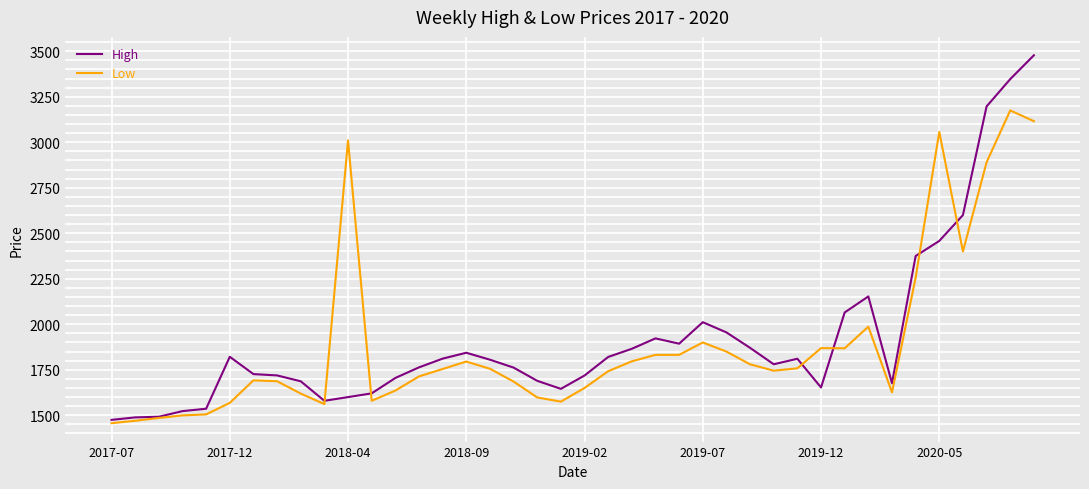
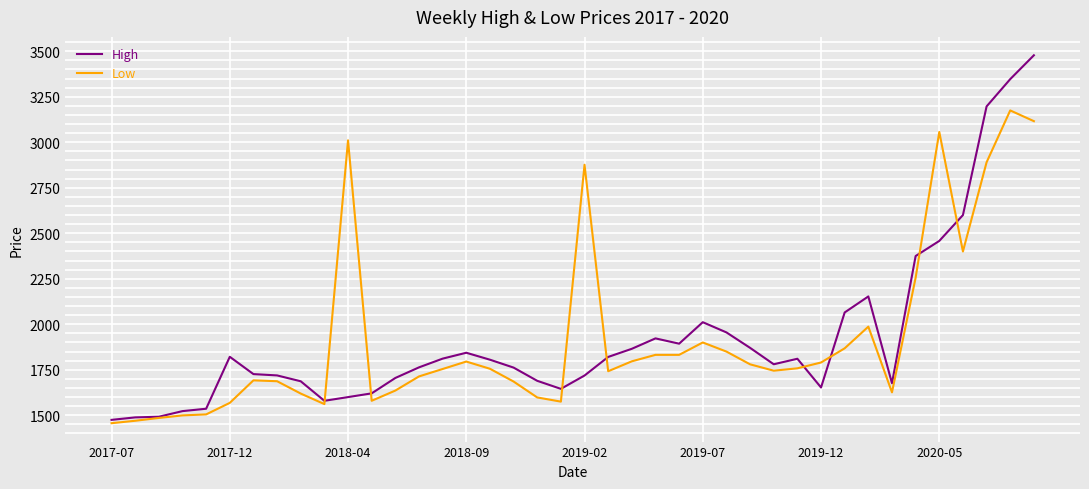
  {
    "High": {
      "2017-07": 1470,
      "2017-12": 1820,
      "2018-04": 1600,
      "2018-09": 1840,
      "2019-02": 1720,
      "2019-07": 2010,
      "2019-12": 1650,
      "2020-05": 2460
    },
    "Low": {
      "2017-07": 1460,
      "2017-12": 1570,
      "2018-04": 3010,
      "2018-09": 1800,
-     "2019-02": 1650,
+     "2019-02": 2880,
      "2019-07": 1900,
-     "2019-12": 1870,
+     "2019-12": 1790,
      "2020-05": 3060
    }
  }
